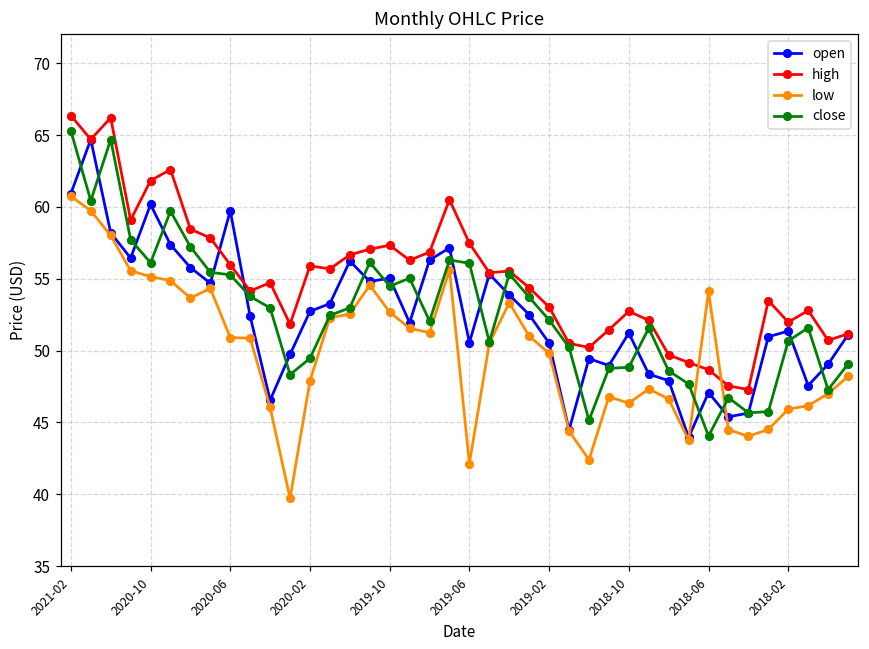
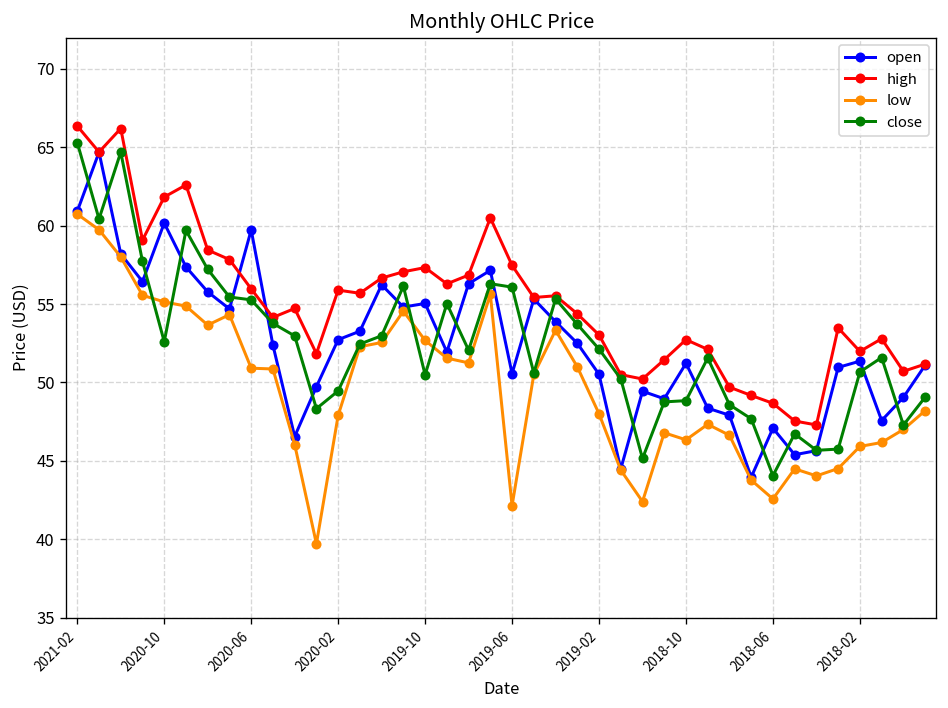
  {
    "open": {
      "2020-10": 60.2,
      "2020-06": 59.7,
      "2020-02": 52.7,
      "2019-10": 55.0,
      "2019-06": 50.6,
      "2019-02": 50.5,
      "2018-10": 51.2,
      "2018-06": 47.1,
      "2018-02": 51.4
    },
    "high": {
      "2021-02": 66.4,
      "2020-10": 61.8,
      "2020-06": 56.0,
      "2020-02": 55.9,
      "2019-10": 57.3,
      "2019-06": 57.5,
      "2019-02": 53.0,
      "2018-10": 52.7,
      "2018-06": 48.7,
      "2018-02": 52.0
    },
    "low": {
      "2020-10": 55.1,
      "2020-06": 50.9,
      "2020-02": 47.9,
      "2019-10": 52.7,
      "2019-06": 42.1,
-     "2019-02": 49.8,
+     "2019-02": 48.0,
      "2018-10": 46.3,
-     "2018-06": 54.1,
+     "2018-06": 42.6,
      "2018-02": 45.9
    },
    "close": {
      "2021-02": 65.3,
-     "2020-10": 56.1,
+     "2020-10": 52.6,
      "2020-06": 55.3,
      "2020-02": 49.5,
-     "2019-10": 54.5,
+     "2019-10": 50.5,
      "2019-06": 56.1,
      "2019-02": 52.1,
      "2018-10": 48.8,
      "2018-06": 44.1,
      "2018-02": 50.7
    }
  }
